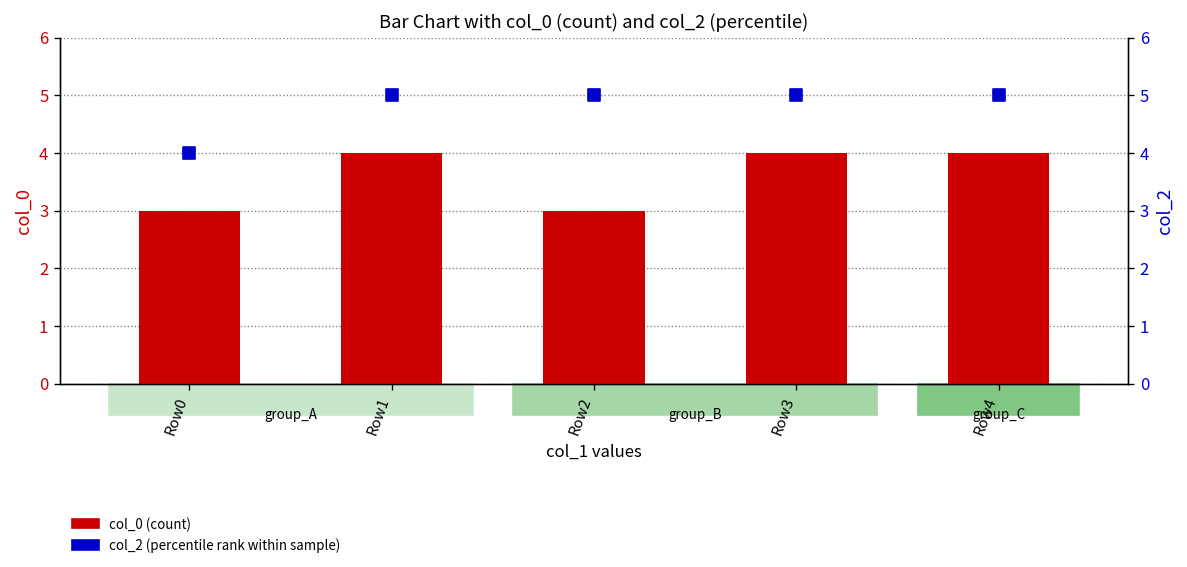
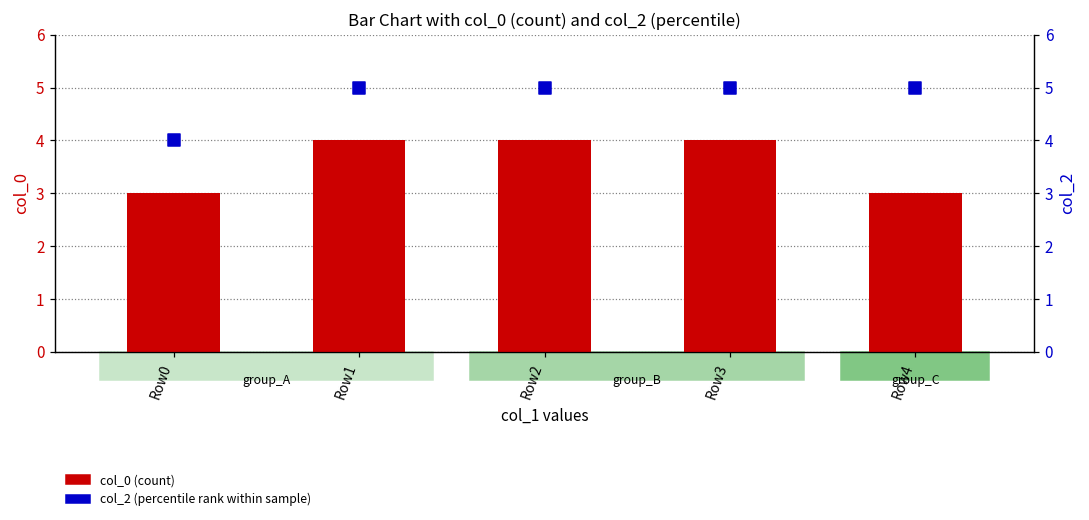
  {
    "col_0 (count)": {
      "Row0": 3,
      "Row1": 4,
-     "Row2": 3,
+     "Row2": 4,
      "Row3": 4,
-     "Row4": 4
+     "Row4": 3
    }
  }
